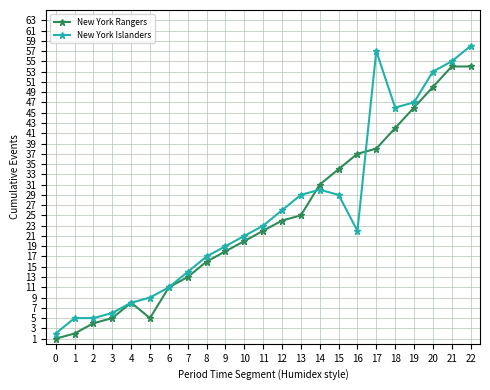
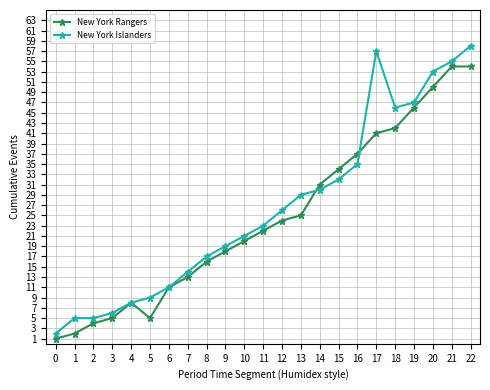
  {
    "New York Rangers": {
      "0": 1,
      "1": 2,
      "2": 4,
      "3": 5,
      "5": 5,
      "7": 13,
      "8": 16,
      "9": 18,
      "10": 20,
      "11": 22,
      "12": 24,
      "13": 25,
      "14": 31,
      "15": 34,
      "16": 37,
-     "17": 38,
+     "17": 41,
      "18": 42,
      "19": 46,
      "20": 50,
      "21": 54,
      "22": 54
    },
    "New York Islanders": {
      "0": 2,
      "1": 5,
      "2": 5,
      "3": 6,
      "5": 9,
      "7": 14,
      "8": 17,
      "9": 19,
      "10": 21,
      "11": 23,
      "12": 26,
      "13": 29,
      "14": 30,
-     "15": 29,
-     "16": 22,
+     "15": 32,
+     "16": 35,
      "17": 57,
      "18": 46,
      "19": 47,
      "20": 53,
      "21": 55,
      "22": 58
    }
  }
